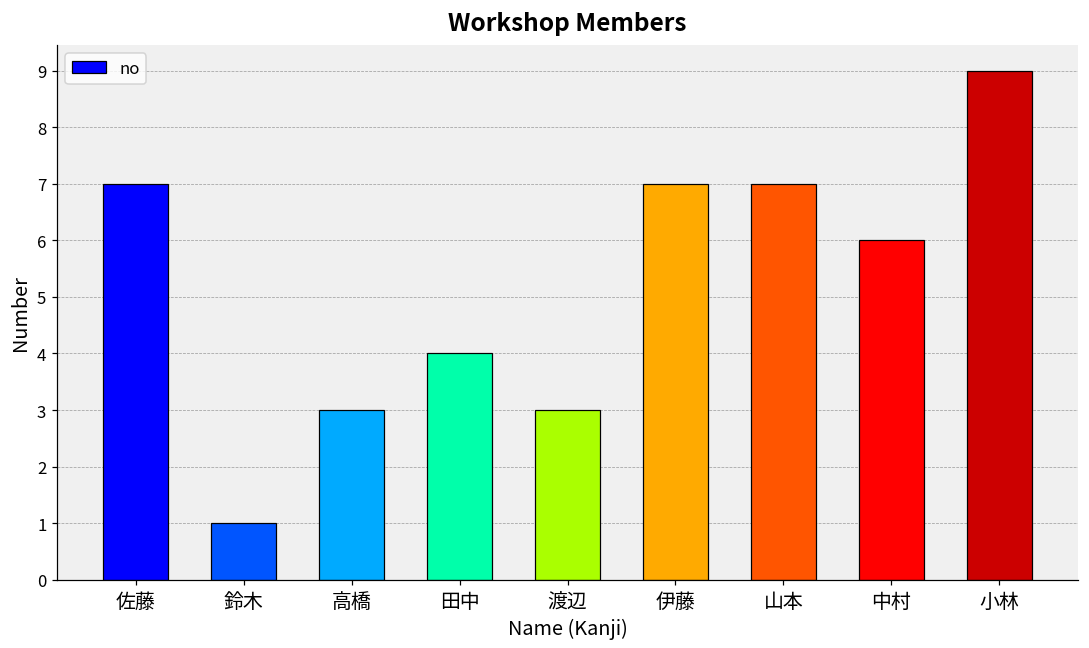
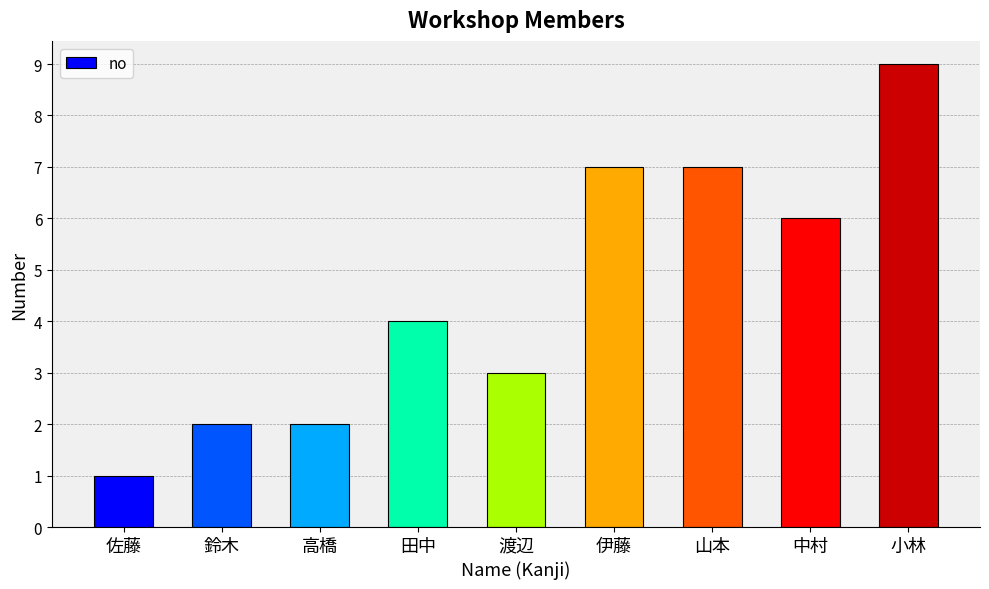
  {
-   "佐藤": 7,
-   "鈴木": 1,
-   "高橋": 3,
+   "佐藤": 1,
+   "鈴木": 2,
+   "高橋": 2,
    "田中": 4,
    "渡辺": 3,
    "伊藤": 7,
    "山本": 7,
    "中村": 6,
    "小林": 9
  }
